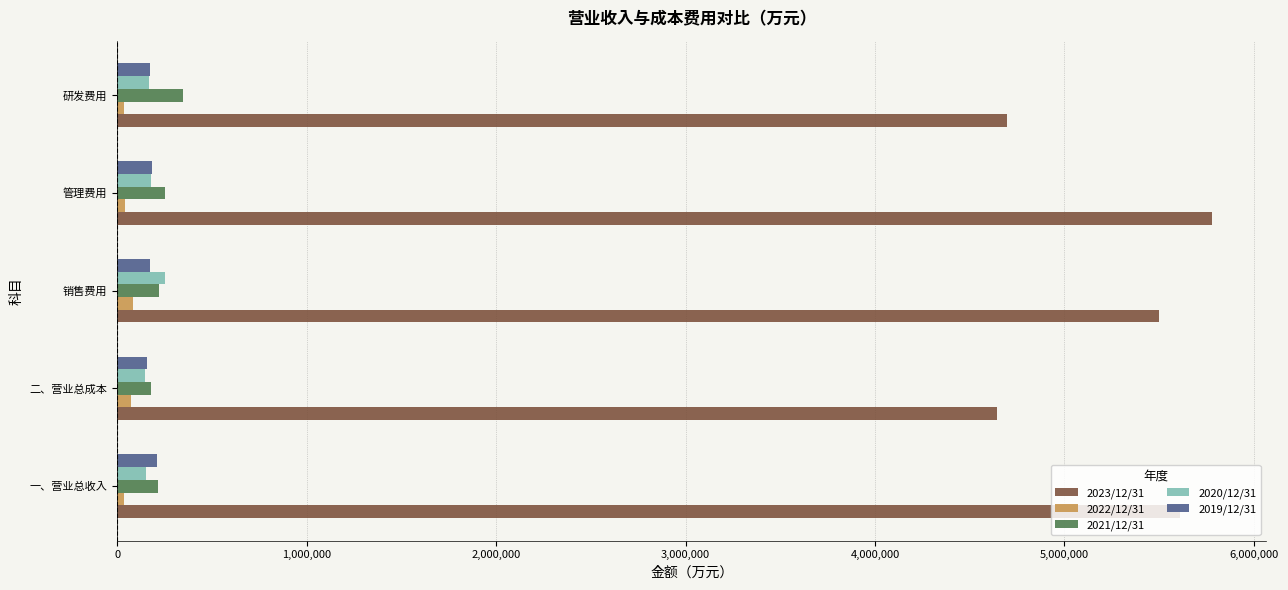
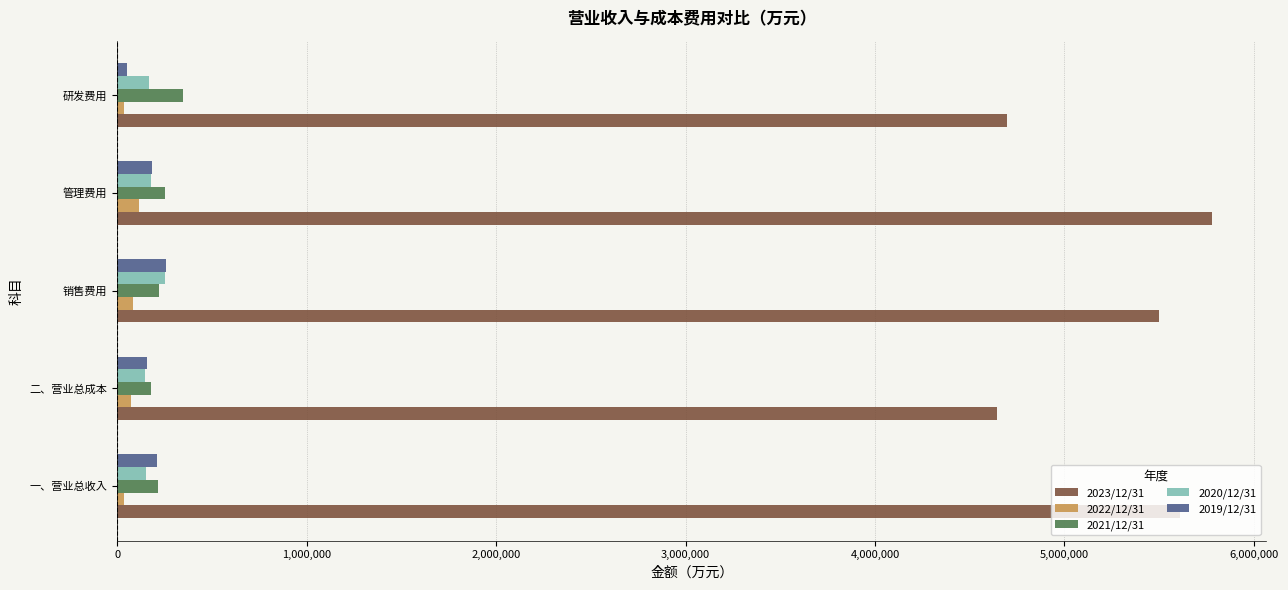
  {
    "2023/12/31": {
      "研发费用": "4,700,000",
      "管理费用": "5,780,000",
      "销售费用": "5,500,000",
      "二、营业总成本": "4,640,000"
    },
    "2022/12/31": {
      "研发费用": "40,000",
-     "管理费用": "40,000",
+     "管理费用": "110,000",
      "销售费用": "80,000",
      "二、营业总成本": "70,000",
      "一、营业总收入": "40,000"
    },
    "2021/12/31": {
      "研发费用": "350,000",
      "管理费用": "250,000",
      "销售费用": "220,000",
      "二、营业总成本": "180,000",
      "一、营业总收入": "210,000"
    },
    "2020/12/31": {
      "研发费用": "170,000",
      "管理费用": "180,000",
      "销售费用": "250,000",
      "二、营业总成本": "150,000",
      "一、营业总收入": "150,000"
    },
    "2019/12/31": {
-     "研发费用": "170,000",
+     "研发费用": "50,000",
      "管理费用": "180,000",
-     "销售费用": "170,000",
+     "销售费用": "260,000",
      "二、营业总成本": "160,000",
      "一、营业总收入": "210,000"
    }
  }
